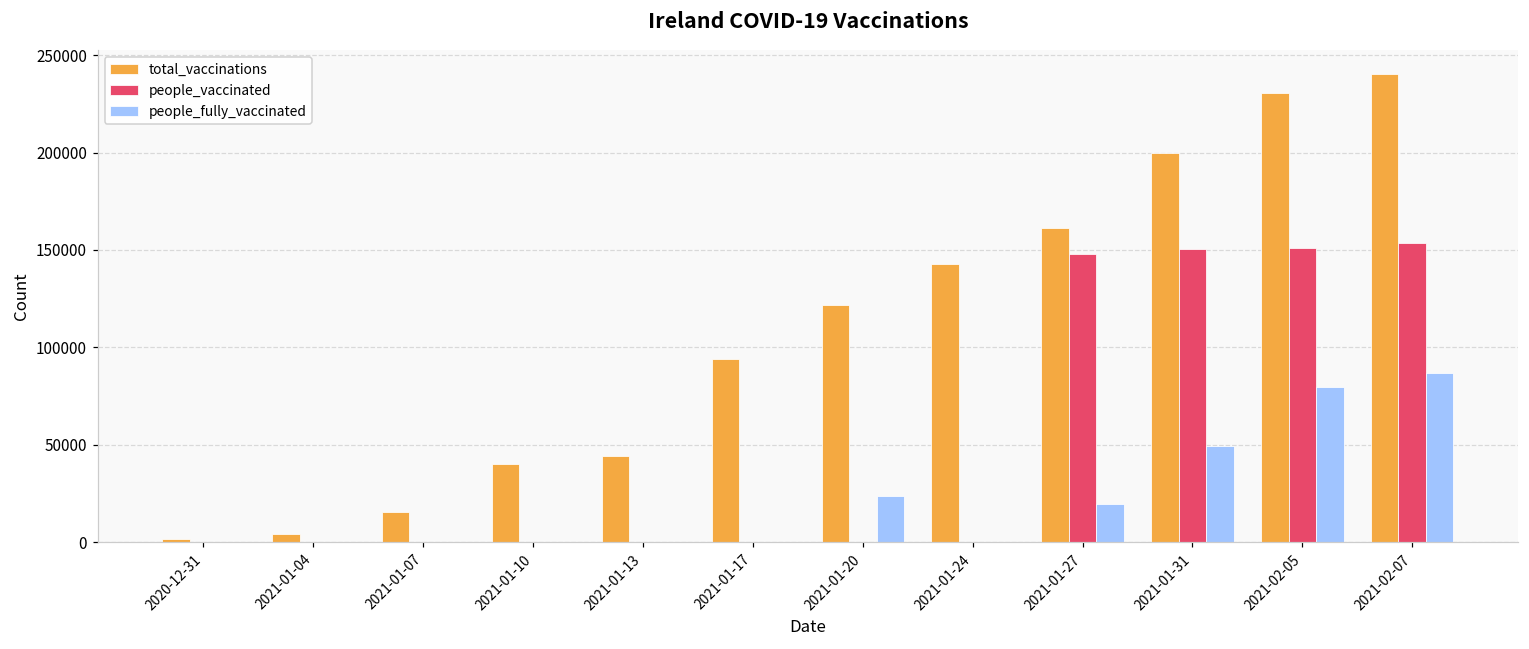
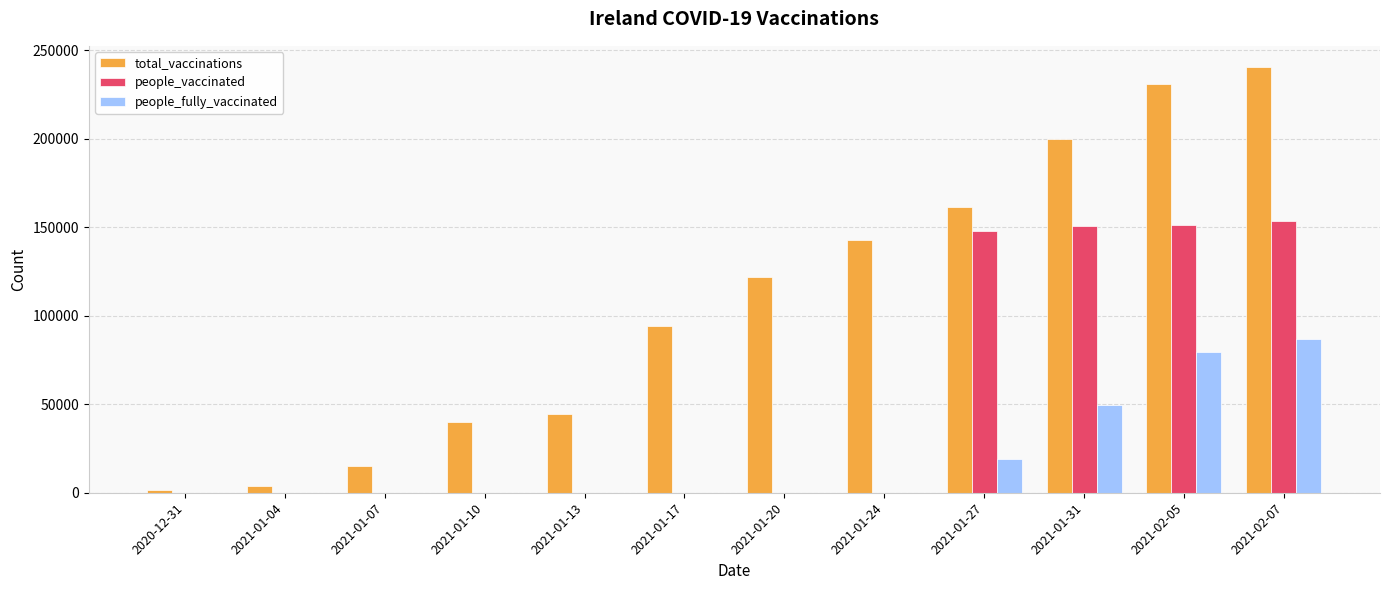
  {
    "total_vaccinations": {
      "2020-12-31": 2000,
      "2021-01-04": 4000,
      "2021-01-07": 15000,
      "2021-01-10": 40000,
      "2021-01-13": 44000,
      "2021-01-17": 94000,
      "2021-01-20": 122000,
      "2021-01-24": 143000,
      "2021-01-27": 162000,
      "2021-01-31": 200000,
      "2021-02-05": 231000,
      "2021-02-07": 240000
    },
    "people_vaccinated": {
      "2020-12-31": 0,
      "2021-01-04": 0,
      "2021-01-07": 0,
      "2021-01-10": 0,
      "2021-01-13": 0,
      "2021-01-17": 0,
      "2021-01-20": 0,
      "2021-01-24": 0,
      "2021-01-27": 148000,
      "2021-01-31": 151000,
      "2021-02-05": 151000,
      "2021-02-07": 154000
    },
    "people_fully_vaccinated": {
      "2020-12-31": 0,
      "2021-01-04": 0,
      "2021-01-07": 0,
      "2021-01-10": 0,
      "2021-01-13": 0,
      "2021-01-17": 0,
-     "2021-01-20": 23000,
+     "2021-01-20": 0,
      "2021-01-24": 0,
      "2021-01-27": 19000,
      "2021-01-31": 49000,
      "2021-02-05": 80000,
      "2021-02-07": 87000
    }
  }
